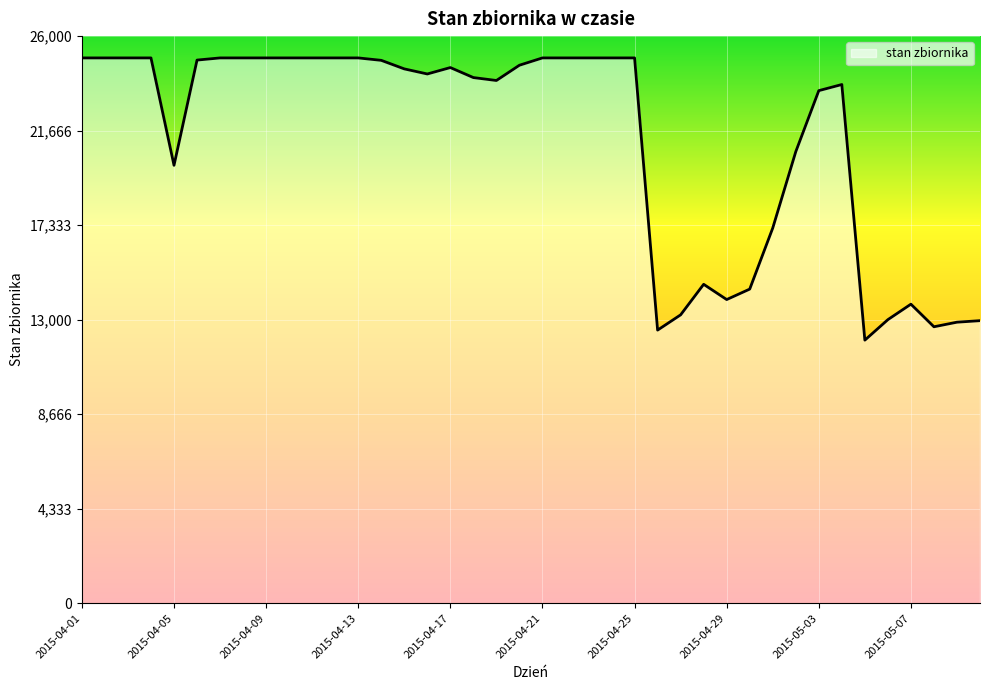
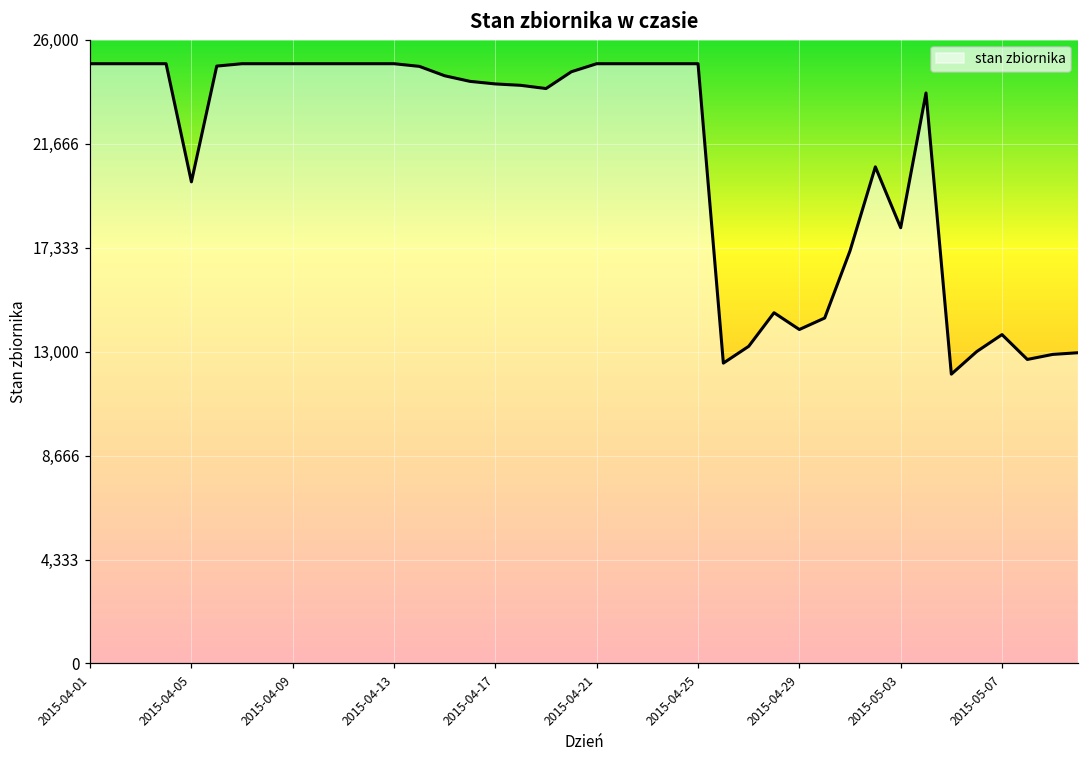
  {
    "2015-04-01": "25,000",
    "2015-04-05": "20,100",
    "2015-04-09": "25,000",
    "2015-04-13": "25,000",
-   "2015-04-17": "24,600",
+   "2015-04-17": "24,200",
    "2015-04-21": "25,000",
    "2015-04-25": "25,000",
    "2015-04-29": "13,900",
-   "2015-05-03": "23,500",
+   "2015-05-03": "18,200",
    "2015-05-07": "13,700"
  }
